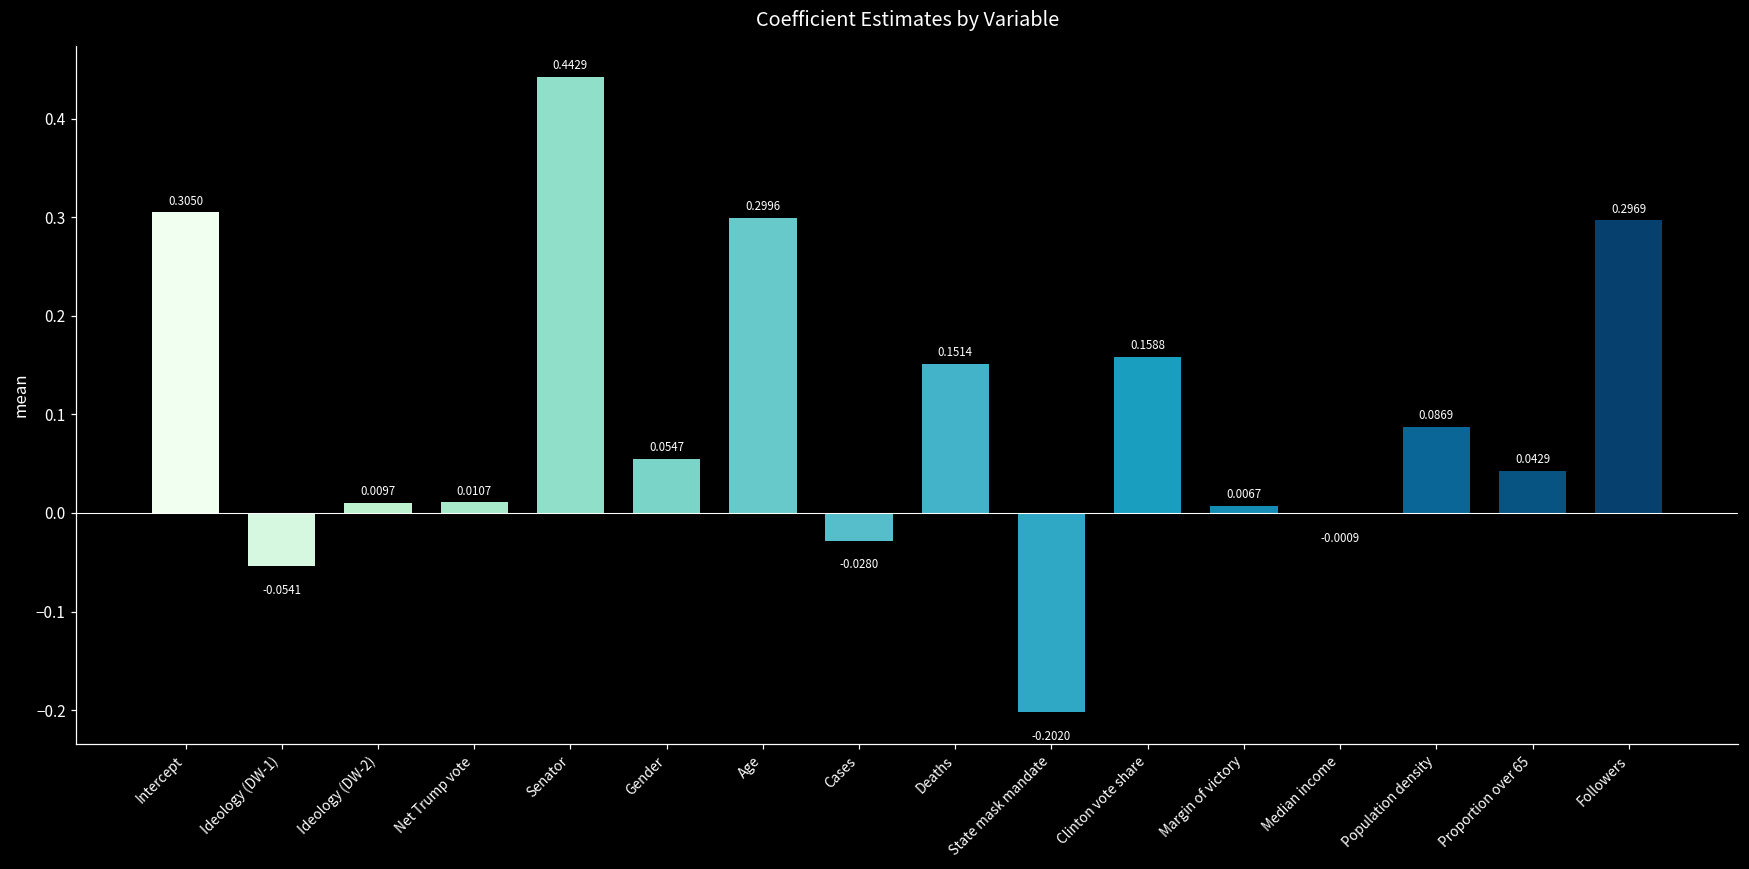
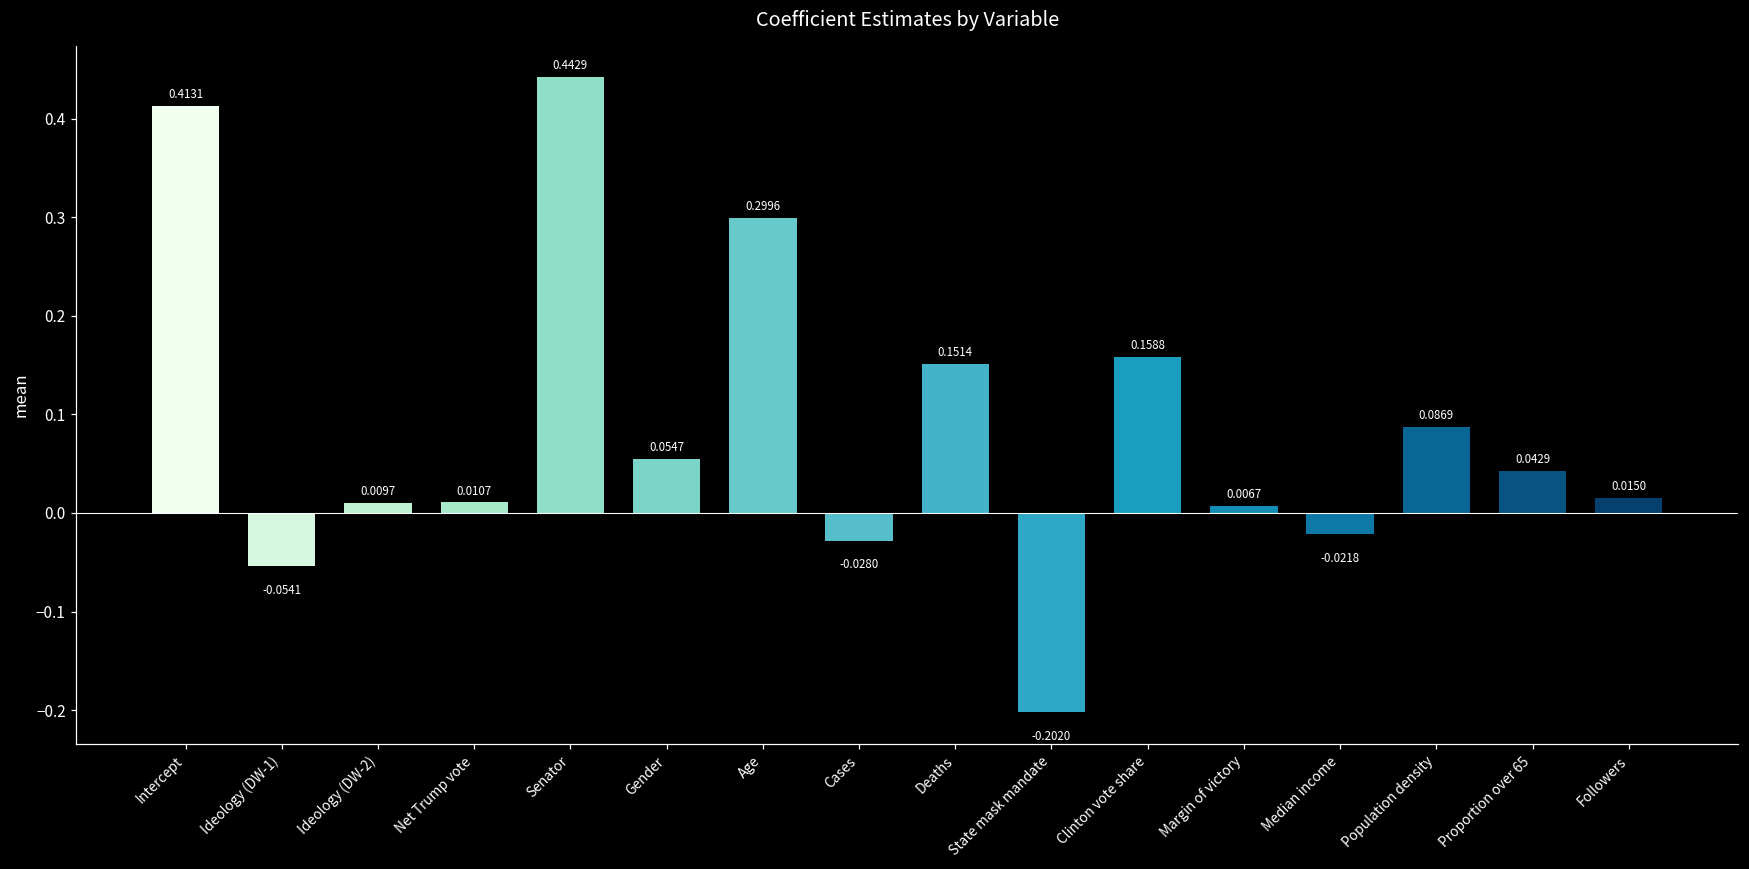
  {
-   "Intercept": 0.3050,
+   "Intercept": 0.4131,
    "Ideology (DW-1)": -0.0541,
    "Ideology (DW-2)": 0.0097,
    "Net Trump vote": 0.0107,
    "Senator": 0.4429,
    "Gender": 0.0547,
    "Age": 0.2996,
    "Cases": -0.0280,
    "Deaths": 0.1514,
    "State mask mandate": -0.2020,
    "Clinton vote share": 0.1588,
    "Margin of victory": 0.0067,
-   "Median income": -0.0009,
+   "Median income": -0.0218,
    "Population density": 0.0869,
    "Proportion over 65": 0.0429,
-   "Followers": 0.2969
+   "Followers": 0.0150
  }
